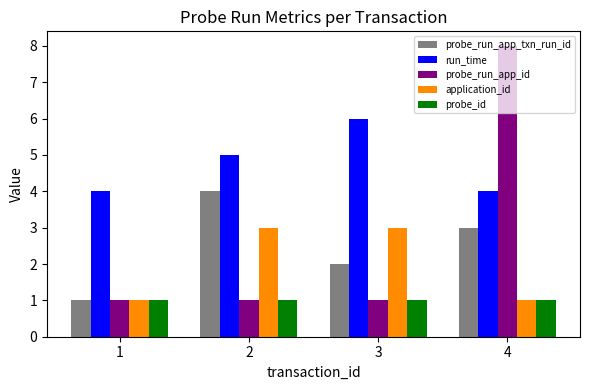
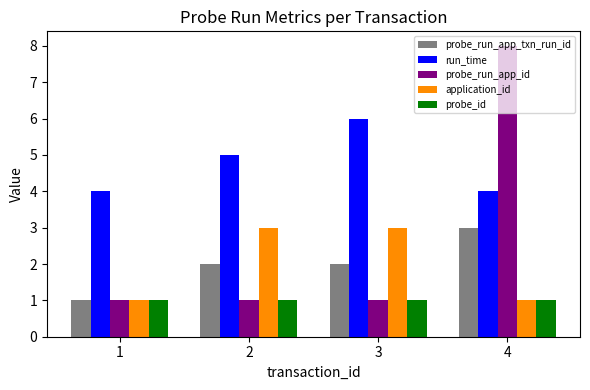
  {
    "probe_run_app_txn_run_id": {
      "1": 1,
-     "2": 4,
+     "2": 2,
      "3": 2,
      "4": 3
    },
    "run_time": {
      "1": 4,
      "2": 5,
      "3": 6,
      "4": 4
    },
    "probe_run_app_id": {
      "1": 1,
      "2": 1,
      "3": 1
    },
    "application_id": {
      "1": 1,
      "2": 3,
      "3": 3,
      "4": 1
    },
    "probe_id": {
      "1": 1,
      "2": 1,
      "3": 1,
      "4": 1
    }
  }
